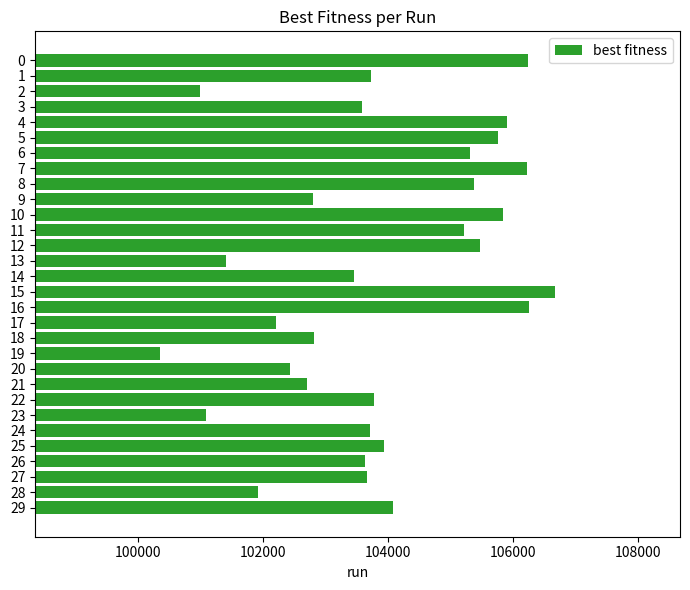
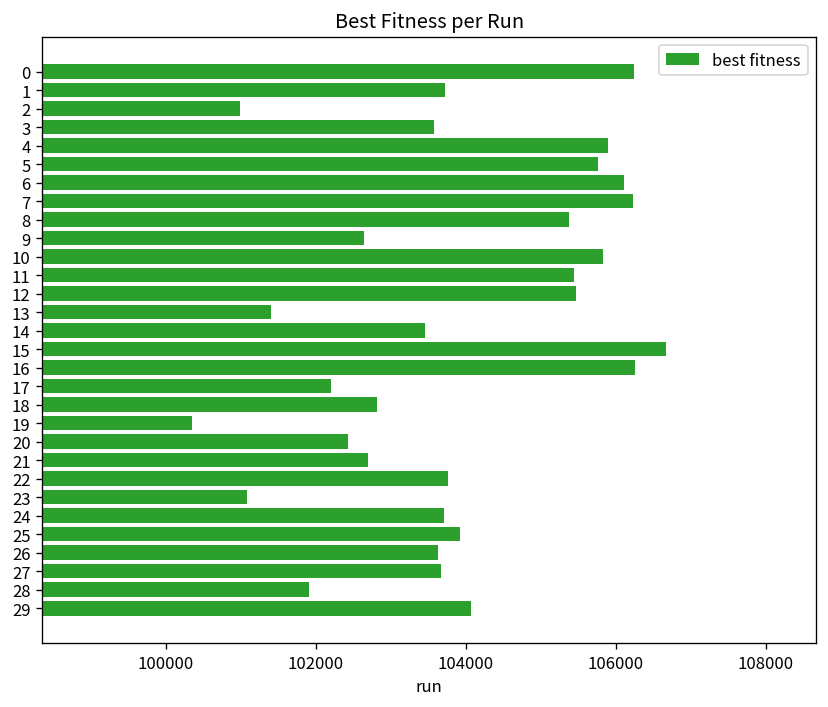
  {
    "0": 106200,
    "1": 103700,
    "2": 101000,
    "3": 103600,
    "4": 105900,
    "5": 105800,
-   "6": 105300,
+   "6": 106100,
    "7": 106200,
    "8": 105400,
-   "9": 102800,
+   "9": 102600,
    "10": 105800,
-   "11": 105200,
+   "11": 105400,
    "12": 105500,
    "13": 101400,
    "14": 103400,
    "15": 106700,
    "16": 106300,
    "17": 102200,
    "18": 102800,
    "19": 100300,
    "20": 102400,
    "21": 102700,
    "22": 103800,
    "23": 101100,
    "24": 103700,
    "25": 103900,
    "26": 103600,
    "27": 103700,
    "28": 101900,
    "29": 104100
  }
